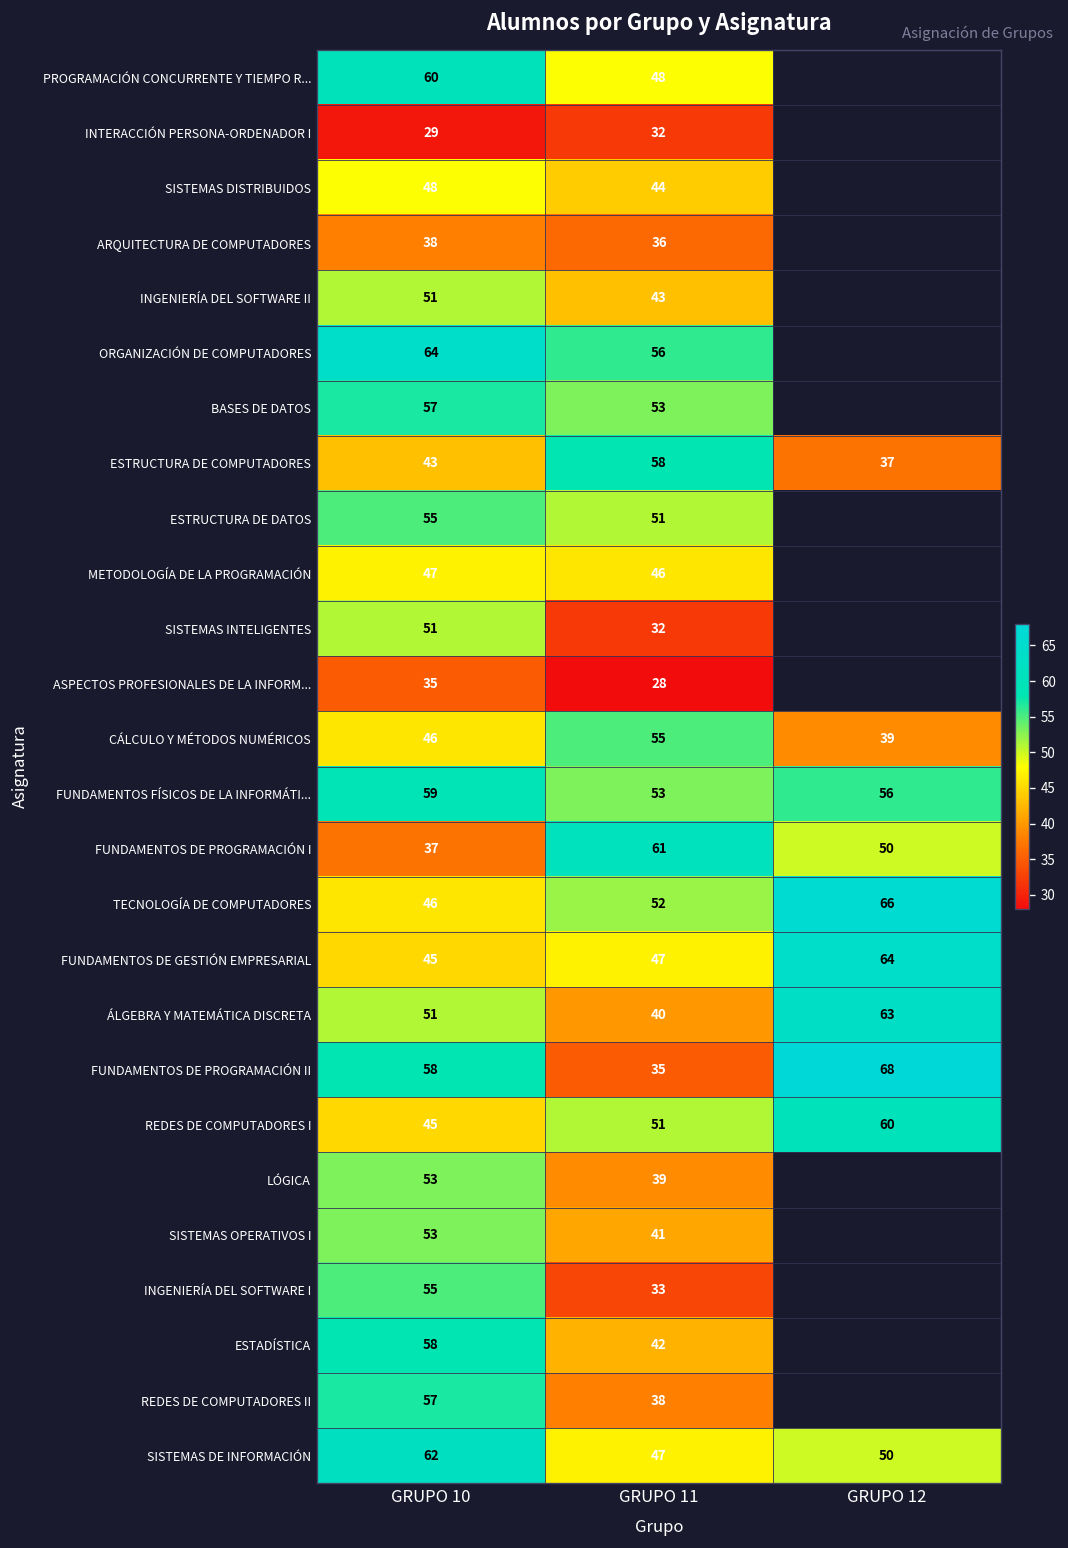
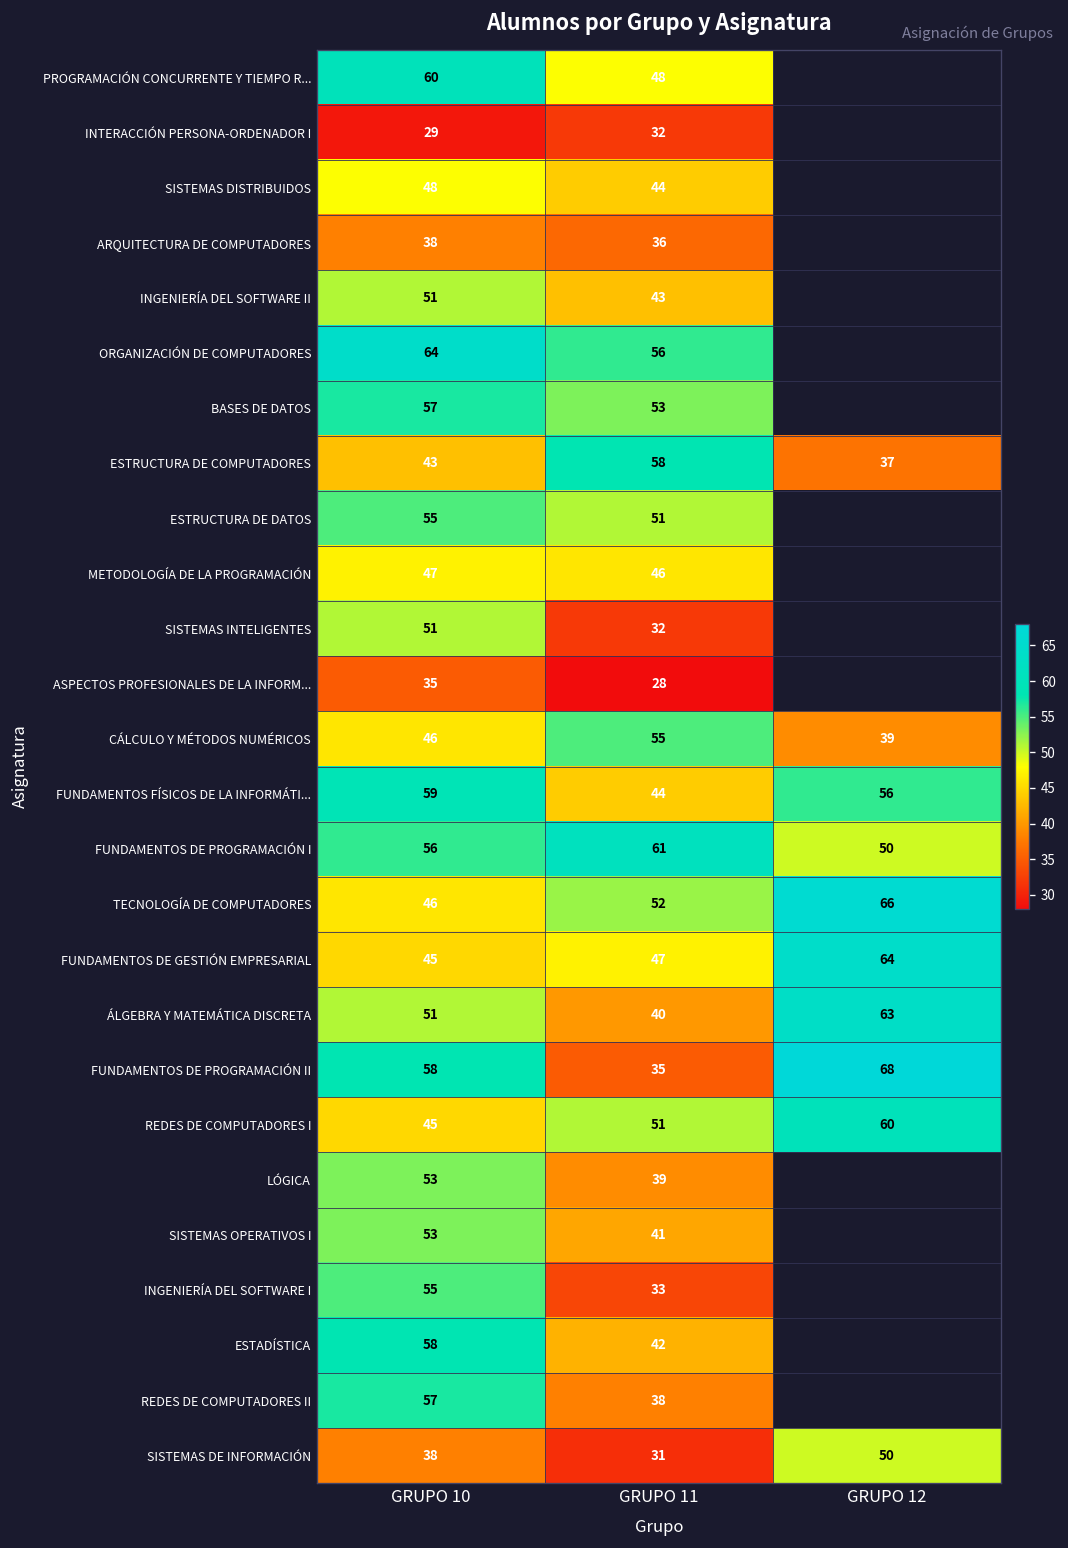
  {
    "PROGRAMACIÓN CONCURRENTE Y TIEMPO R...": {
      "GRUPO 10": 60,
      "GRUPO 11": 48
    },
    "INTERACCIÓN PERSONA-ORDENADOR I": {
      "GRUPO 10": 29,
      "GRUPO 11": 32
    },
    "SISTEMAS DISTRIBUIDOS": {
      "GRUPO 10": 48,
      "GRUPO 11": 44
    },
    "ARQUITECTURA DE COMPUTADORES": {
      "GRUPO 10": 38,
      "GRUPO 11": 36
    },
    "INGENIERÍA DEL SOFTWARE II": {
      "GRUPO 10": 51,
      "GRUPO 11": 43
    },
    "ORGANIZACIÓN DE COMPUTADORES": {
      "GRUPO 10": 64,
      "GRUPO 11": 56
    },
    "BASES DE DATOS": {
      "GRUPO 10": 57,
      "GRUPO 11": 53
    },
    "ESTRUCTURA DE COMPUTADORES": {
      "GRUPO 10": 43,
      "GRUPO 11": 58,
      "GRUPO 12": 37
    },
    "ESTRUCTURA DE DATOS": {
      "GRUPO 10": 55,
      "GRUPO 11": 51
    },
    "METODOLOGÍA DE LA PROGRAMACIÓN": {
      "GRUPO 10": 47,
      "GRUPO 11": 46
    },
    "SISTEMAS INTELIGENTES": {
      "GRUPO 10": 51,
      "GRUPO 11": 32
    },
    "ASPECTOS PROFESIONALES DE LA INFORM...": {
      "GRUPO 10": 35,
      "GRUPO 11": 28
    },
    "CÁLCULO Y MÉTODOS NUMÉRICOS": {
      "GRUPO 10": 46,
      "GRUPO 11": 55,
      "GRUPO 12": 39
    },
    "FUNDAMENTOS FÍSICOS DE LA INFORMÁTI...": {
      "GRUPO 10": 59,
-     "GRUPO 11": 53,
+     "GRUPO 11": 44,
      "GRUPO 12": 56
    },
    "FUNDAMENTOS DE PROGRAMACIÓN I": {
-     "GRUPO 10": 37,
+     "GRUPO 10": 56,
      "GRUPO 11": 61,
      "GRUPO 12": 50
    },
    "TECNOLOGÍA DE COMPUTADORES": {
      "GRUPO 10": 46,
      "GRUPO 11": 52,
      "GRUPO 12": 66
    },
    "FUNDAMENTOS DE GESTIÓN EMPRESARIAL": {
      "GRUPO 10": 45,
      "GRUPO 11": 47,
      "GRUPO 12": 64
    },
    "ÁLGEBRA Y MATEMÁTICA DISCRETA": {
      "GRUPO 10": 51,
      "GRUPO 11": 40,
      "GRUPO 12": 63
    },
    "FUNDAMENTOS DE PROGRAMACIÓN II": {
      "GRUPO 10": 58,
      "GRUPO 11": 35,
      "GRUPO 12": 68
    },
    "REDES DE COMPUTADORES I": {
      "GRUPO 10": 45,
      "GRUPO 11": 51,
      "GRUPO 12": 60
    },
    "LÓGICA": {
      "GRUPO 10": 53,
      "GRUPO 11": 39
    },
    "SISTEMAS OPERATIVOS I": {
      "GRUPO 10": 53,
      "GRUPO 11": 41
    },
    "INGENIERÍA DEL SOFTWARE I": {
      "GRUPO 10": 55,
      "GRUPO 11": 33
    },
    "ESTADÍSTICA": {
      "GRUPO 10": 58,
      "GRUPO 11": 42
    },
    "REDES DE COMPUTADORES II": {
      "GRUPO 10": 57,
      "GRUPO 11": 38
    },
    "SISTEMAS DE INFORMACIÓN": {
-     "GRUPO 10": 62,
-     "GRUPO 11": 47,
+     "GRUPO 10": 38,
+     "GRUPO 11": 31,
      "GRUPO 12": 50
    }
  }
